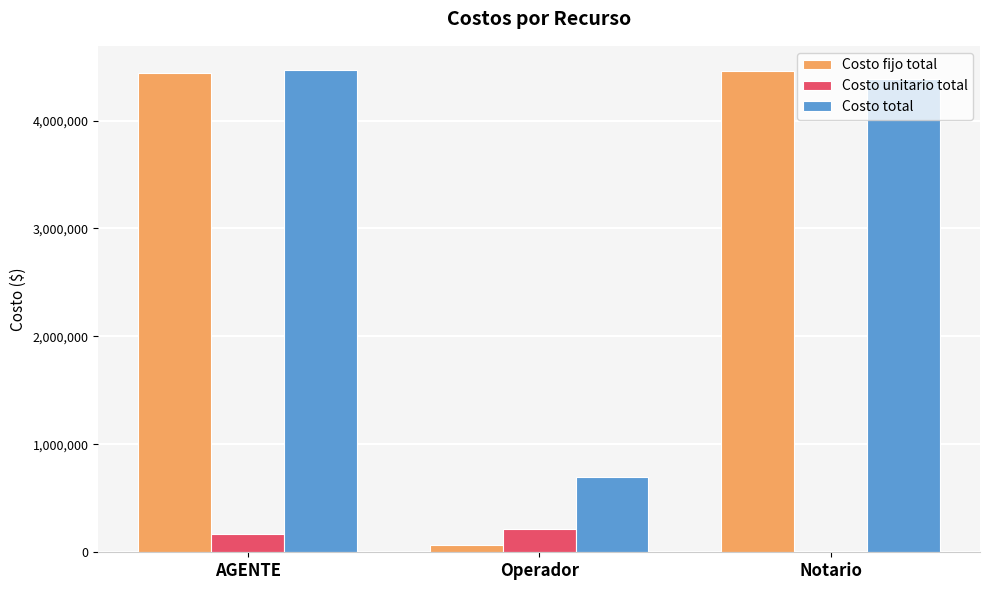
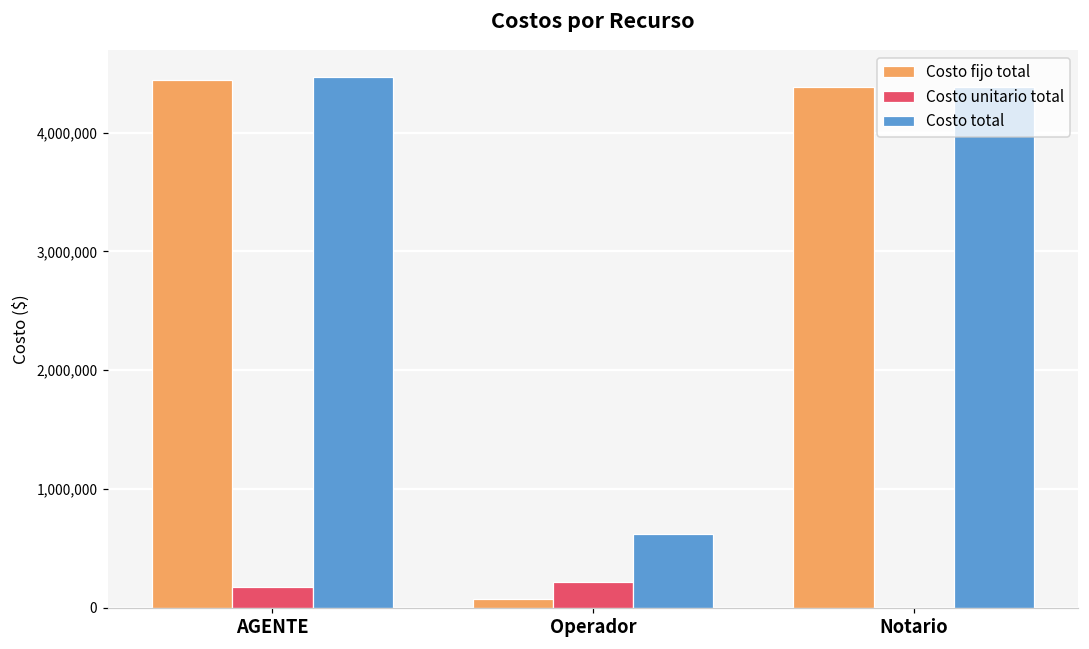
  {
    "Costo fijo total": {
      "AGENTE": "4,440,000",
      "Operador": "70,000",
-     "Notario": "4,460,000"
+     "Notario": "4,380,000"
    },
    "Costo unitario total": {
      "AGENTE": "170,000",
      "Operador": "220,000"
    },
    "Costo total": {
      "AGENTE": "4,470,000",
-     "Operador": "700,000"
+     "Operador": "620,000"
    }
  }
